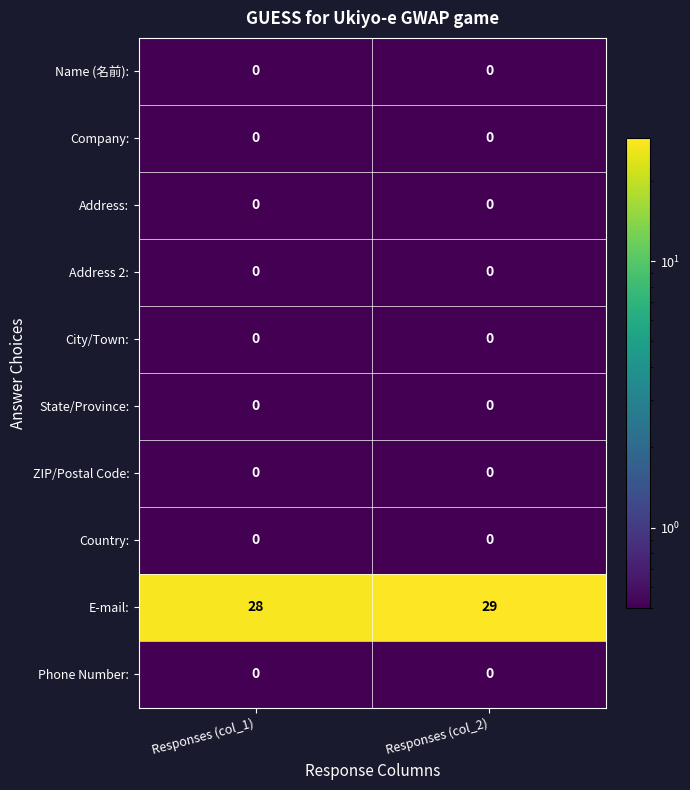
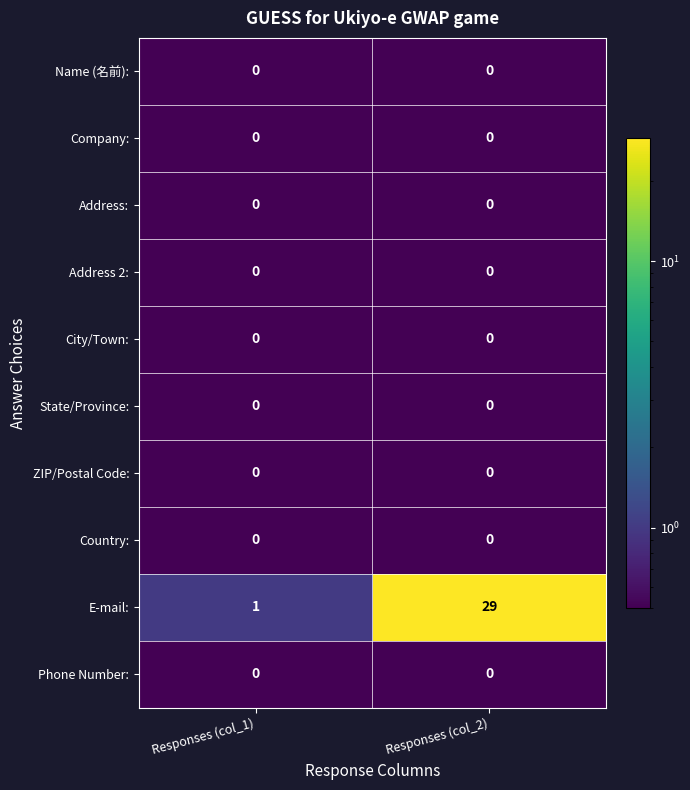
  {
    "Name (名前):": {
      "Responses (col_1)": 0,
      "Responses (col_2)": 0
    },
    "Company:": {
      "Responses (col_1)": 0,
      "Responses (col_2)": 0
    },
    "Address:": {
      "Responses (col_1)": 0,
      "Responses (col_2)": 0
    },
    "Address 2:": {
      "Responses (col_1)": 0,
      "Responses (col_2)": 0
    },
    "City/Town:": {
      "Responses (col_1)": 0,
      "Responses (col_2)": 0
    },
    "State/Province:": {
      "Responses (col_1)": 0,
      "Responses (col_2)": 0
    },
    "ZIP/Postal Code:": {
      "Responses (col_1)": 0,
      "Responses (col_2)": 0
    },
    "Country:": {
      "Responses (col_1)": 0,
      "Responses (col_2)": 0
    },
    "E-mail:": {
-     "Responses (col_1)": 28,
+     "Responses (col_1)": 1,
      "Responses (col_2)": 29
    },
    "Phone Number:": {
      "Responses (col_1)": 0,
      "Responses (col_2)": 0
    }
  }
